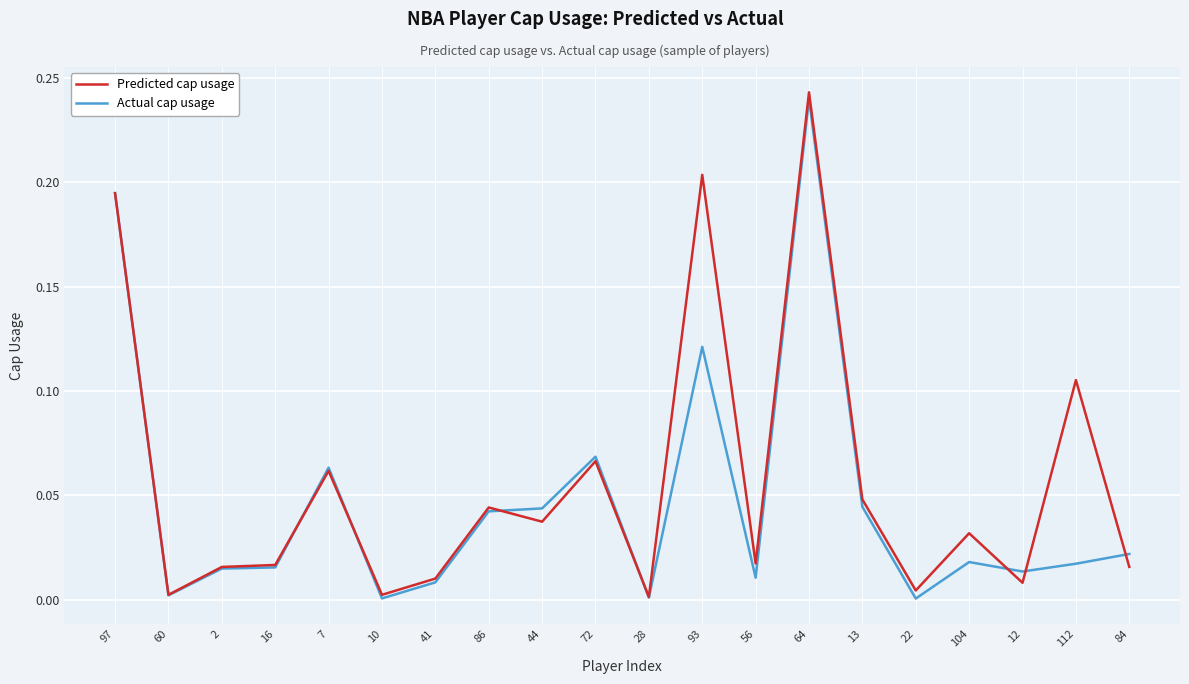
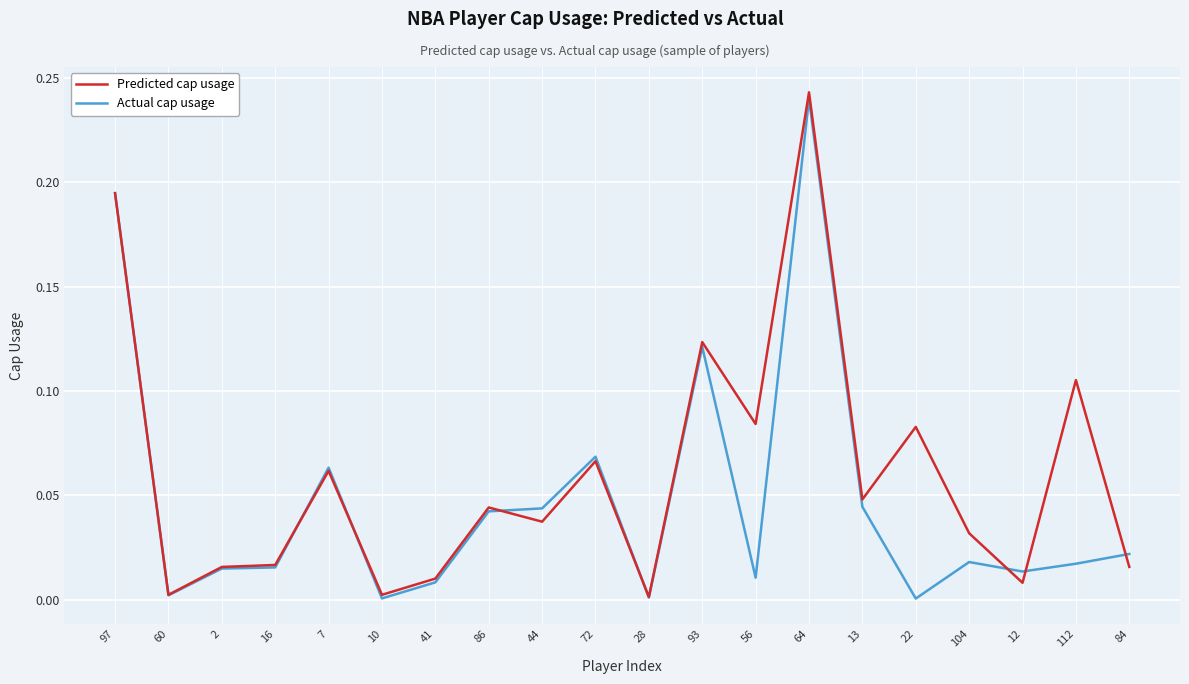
  {
    "Predicted cap usage": {
      "7": 0.062,
      "10": 0.002,
      "41": 0.010,
      "86": 0.044,
      "44": 0.037,
      "72": 0.066,
-     "93": 0.204,
-     "56": 0.017,
+     "93": 0.123,
+     "56": 0.084,
      "64": 0.243,
      "13": 0.048,
-     "22": 0.004,
+     "22": 0.083,
      "104": 0.032,
      "12": 0.008,
      "112": 0.105,
      "84": 0.016
    },
    "Actual cap usage": {
      "7": 0.063,
      "10": 0.001,
      "41": 0.008,
      "86": 0.042,
      "44": 0.044,
      "72": 0.068,
      "93": 0.121,
      "56": 0.010,
      "64": 0.240,
      "13": 0.044,
      "22": 0.000,
      "104": 0.018,
      "12": 0.013,
      "112": 0.017,
      "84": 0.022
    }
  }
